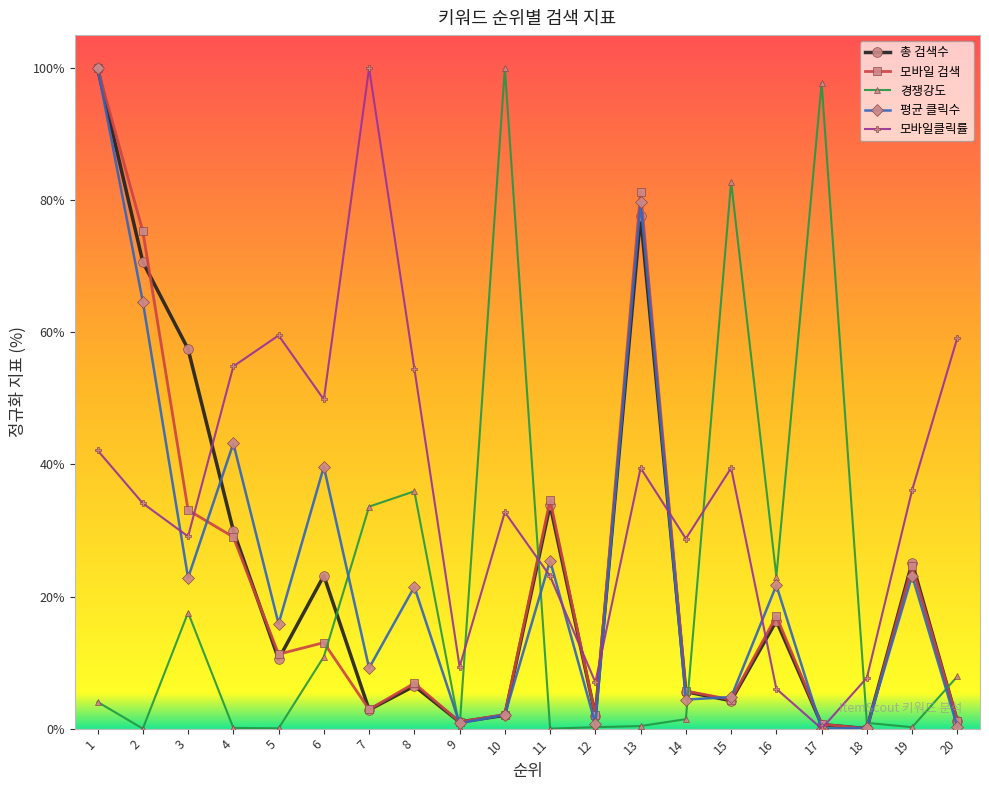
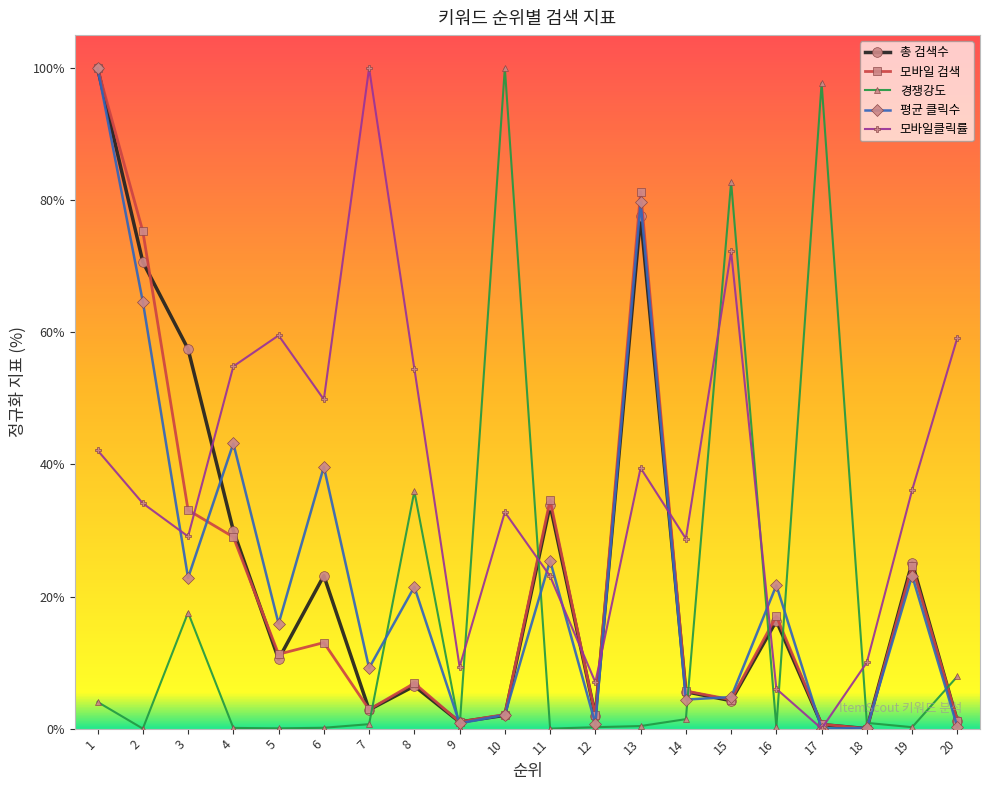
  {
    "총 검색수": {
      "2": "71%",
      "3": "57%",
      "4": "30%",
      "5": "11%",
      "6": "23%",
      "8": "6%",
      "11": "34%",
      "13": "78%",
      "16": "16%",
      "19": "25%"
    },
    "모바일 검색": {
      "2": "75%",
      "3": "33%",
      "4": "29%",
      "5": "11%",
      "6": "13%",
      "8": "7%",
      "11": "35%",
      "13": "81%",
      "16": "17%",
      "19": "25%"
    },
    "경쟁강도": {
      "1": "4%",
      "2": "0%",
      "3": "18%",
      "4": "0%",
      "5": "0%",
-     "6": "11%",
-     "7": "34%",
+     "6": "0%",
+     "7": "1%",
      "8": "36%",
      "9": "0%",
      "10": "100%",
      "11": "0%",
      "12": "0%",
      "13": "0%",
      "14": "1%",
      "15": "83%",
-     "16": "23%",
+     "16": "0%",
      "17": "98%",
      "18": "1%",
      "19": "0%",
      "20": "8%"
    },
    "평균 클릭수": {
      "2": "65%",
      "3": "23%",
      "4": "43%",
      "5": "16%",
      "6": "40%",
      "7": "9%",
      "8": "21%",
      "11": "25%",
      "12": "1%",
      "13": "80%",
      "14": "4%",
      "16": "22%",
      "19": "23%",
      "20": "0%"
    },
    "모바일클릭률": {
      "1": "42%",
      "2": "34%",
      "3": "29%",
      "4": "55%",
      "5": "60%",
      "6": "50%",
      "7": "100%",
      "8": "55%",
      "9": "9%",
      "10": "33%",
      "11": "23%",
      "12": "7%",
      "13": "39%",
      "14": "29%",
-     "15": "39%",
+     "15": "72%",
      "16": "6%",
-     "18": "8%",
+     "18": "10%",
      "19": "36%",
      "20": "59%"
    }
  }
